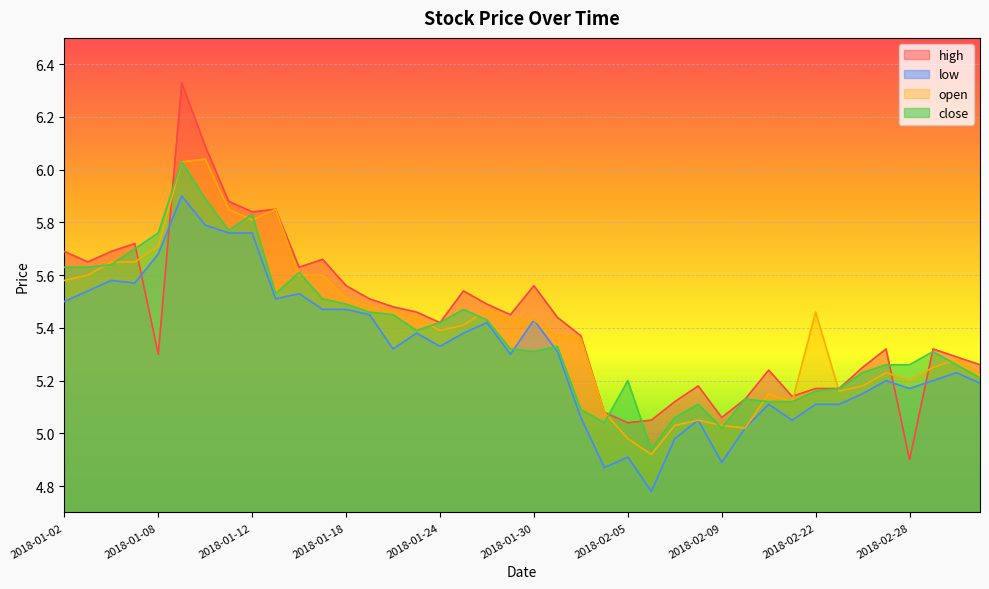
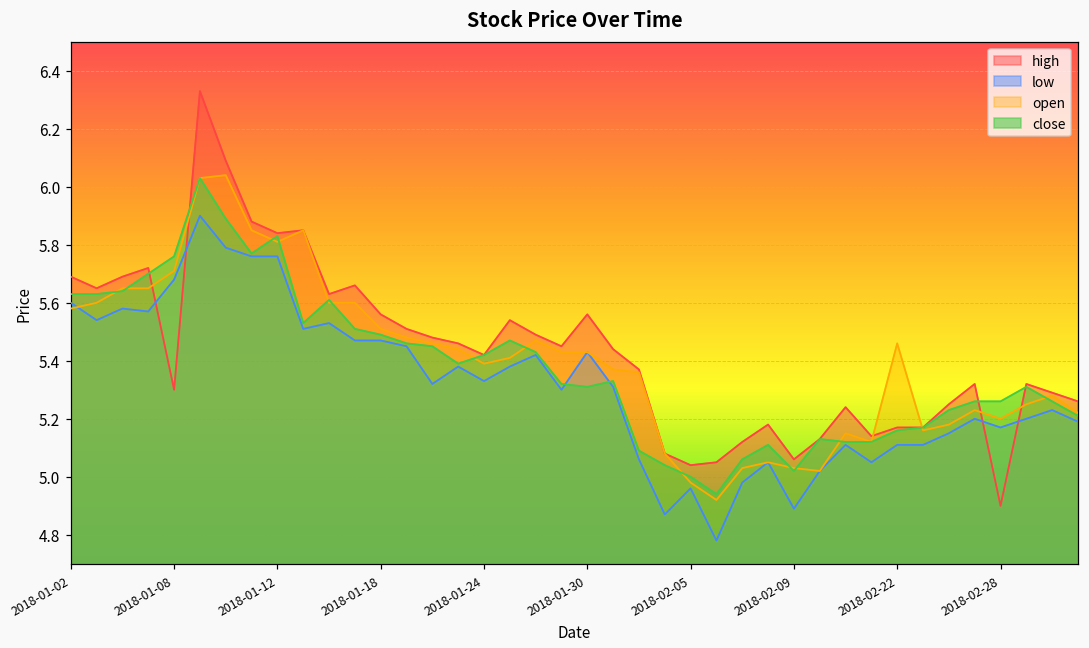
  {
    "high": {
      "2018-01-02": 5.69,
      "2018-01-08": 5.30,
      "2018-01-12": 5.84,
      "2018-01-18": 5.56,
      "2018-01-30": 5.56,
      "2018-02-05": 5.04,
      "2018-02-09": 5.06,
      "2018-02-22": 5.17,
      "2018-02-28": 4.90
    },
    "low": {
-     "2018-01-02": 5.5,
+     "2018-01-02": 5.6,
      "2018-01-08": 5.68,
      "2018-01-12": 5.76,
      "2018-01-18": 5.47,
      "2018-01-24": 5.33,
-     "2018-02-05": 4.91,
+     "2018-02-05": 4.96,
      "2018-02-09": 4.89,
      "2018-02-22": 5.11,
      "2018-02-28": 5.17
    },
    "open": {
      "2018-01-02": 5.58,
      "2018-01-08": 5.71,
      "2018-01-12": 5.81,
      "2018-01-18": 5.51,
      "2018-01-24": 5.39,
      "2018-02-05": 4.98,
      "2018-02-09": 5.03,
      "2018-02-22": 5.46,
      "2018-02-28": 5.20
    },
    "close": {
      "2018-01-02": 5.63,
      "2018-01-08": 5.76,
      "2018-01-12": 5.83,
      "2018-01-18": 5.49,
      "2018-01-30": 5.31,
-     "2018-02-05": 5.2,
+     "2018-02-05": 5.0,
      "2018-02-09": 5.02,
      "2018-02-22": 5.16,
      "2018-02-28": 5.26
    }
  }
